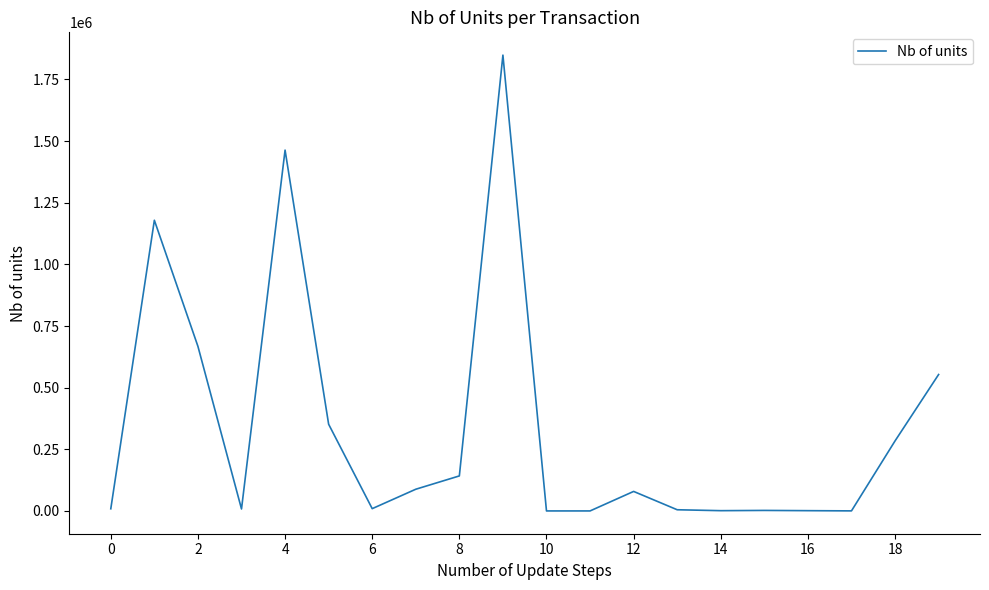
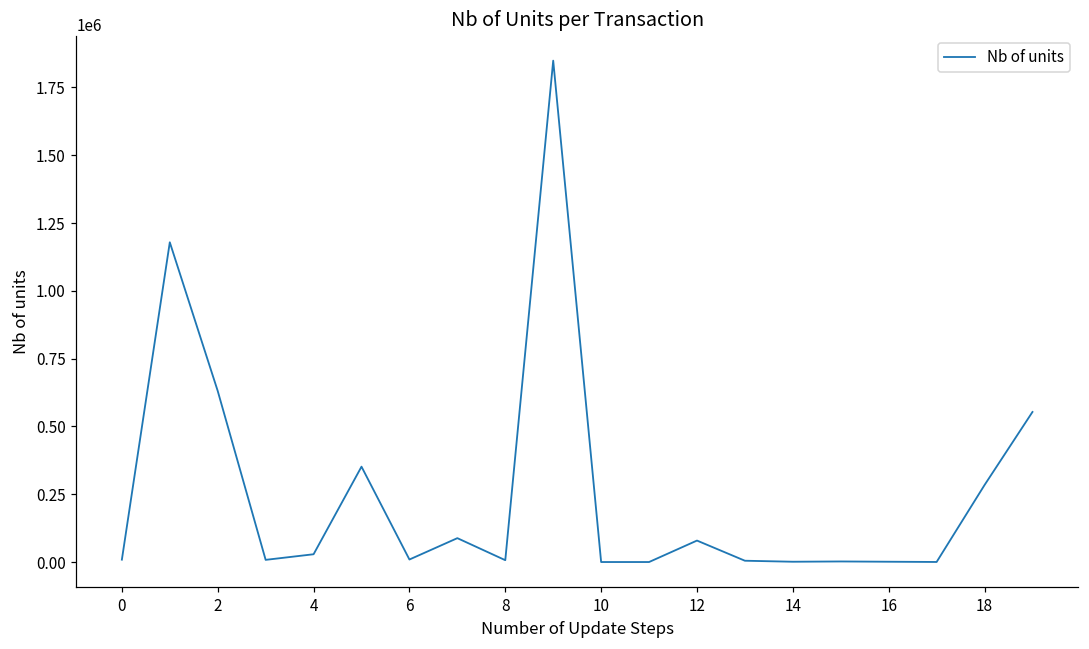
  {
    "0": 10000,
-   "2": 670000,
-   "4": 1460000,
+   "2": 630000,
+   "4": 30000,
    "6": 10000,
-   "8": 140000,
+   "8": 10000,
    "10": 0,
    "12": 80000,
    "14": 0,
    "16": 0,
    "18": 280000
  }
